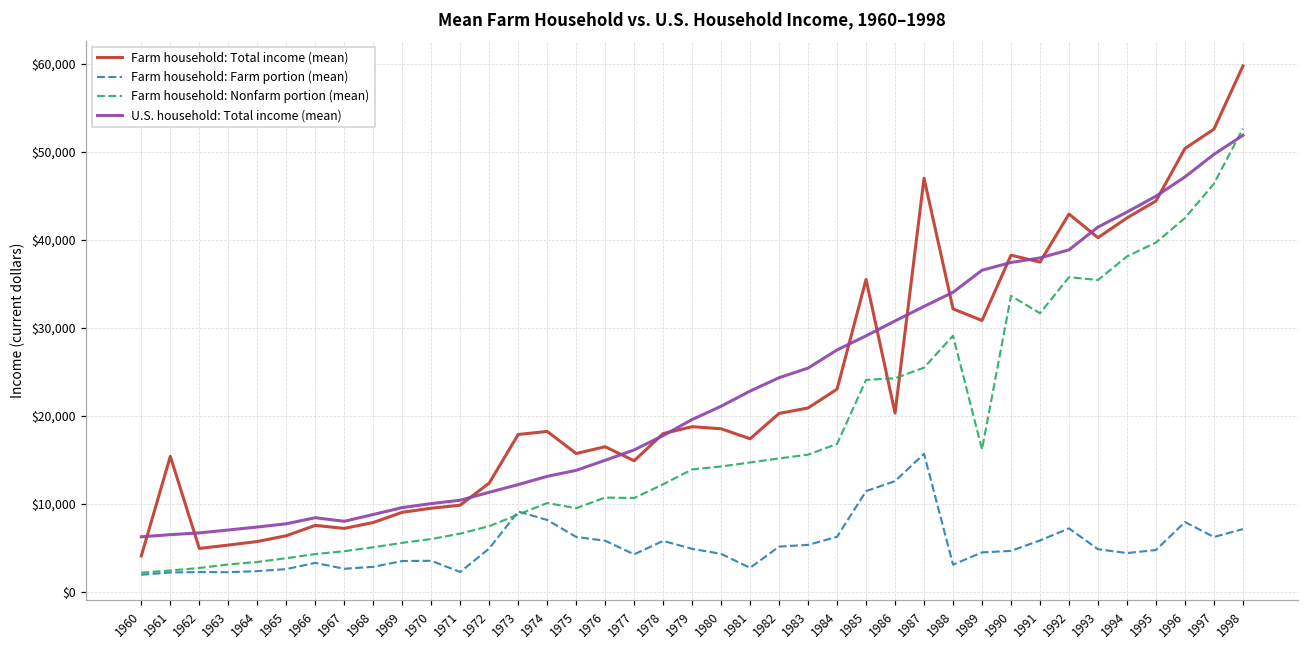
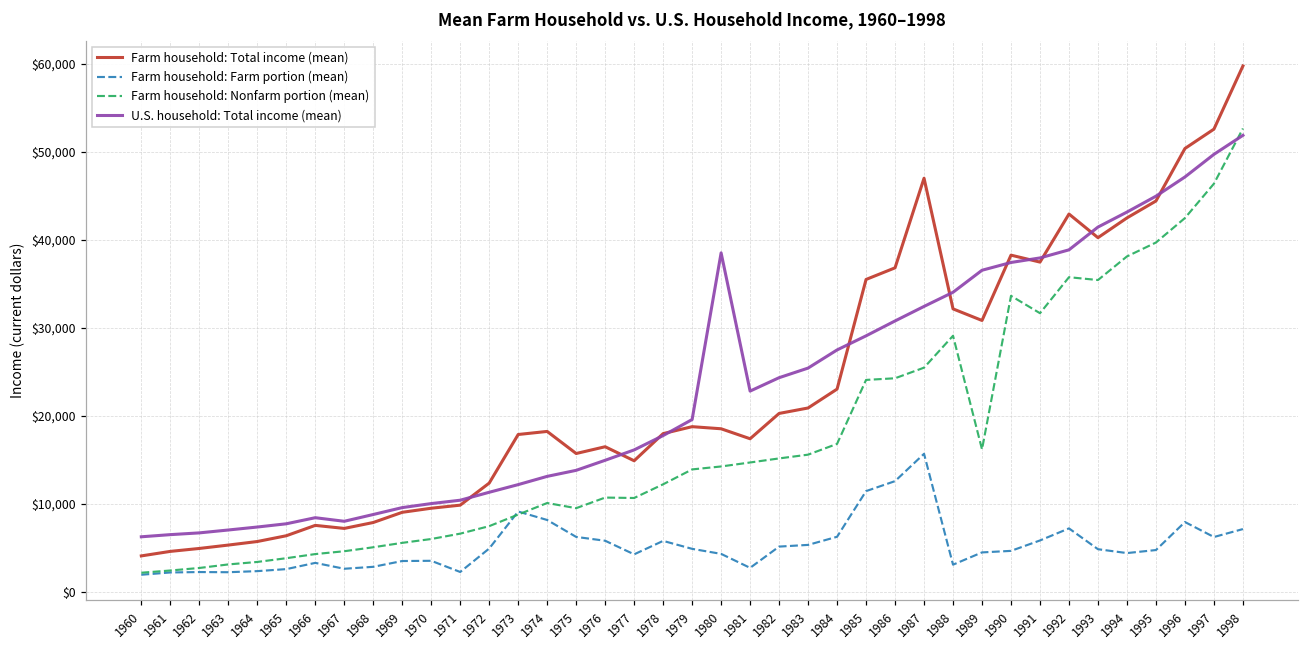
  {
    "Farm household: Total income (mean)": {
      "1960": "$4,000",
-     "1961": "$15,000",
+     "1961": "$5,000",
      "1962": "$5,000",
      "1963": "$5,000",
      "1964": "$6,000",
      "1965": "$6,000",
      "1966": "$8,000",
      "1967": "$7,000",
      "1968": "$8,000",
      "1969": "$9,000",
      "1970": "$9,000",
      "1971": "$10,000",
      "1972": "$12,000",
      "1973": "$18,000",
      "1974": "$18,000",
      "1975": "$16,000",
      "1976": "$16,000",
      "1977": "$15,000",
      "1979": "$19,000",
      "1980": "$19,000",
      "1981": "$17,000",
      "1982": "$20,000",
      "1983": "$21,000",
      "1984": "$23,000",
      "1985": "$35,000",
-     "1986": "$20,000",
+     "1986": "$37,000",
      "1987": "$47,000",
      "1988": "$32,000",
      "1989": "$31,000",
      "1990": "$38,000",
      "1991": "$37,000",
      "1992": "$43,000",
      "1993": "$40,000",
      "1994": "$42,000",
      "1995": "$44,000",
      "1996": "$50,000",
      "1997": "$53,000",
      "1998": "$60,000"
    },
    "Farm household: Farm portion (mean)": {
      "1962": "$2,000",
      "1963": "$2,000",
      "1964": "$2,000",
      "1965": "$3,000",
      "1966": "$3,000",
      "1967": "$3,000",
      "1968": "$3,000",
      "1969": "$3,000",
      "1970": "$3,000",
      "1971": "$2,000",
      "1972": "$5,000",
      "1973": "$9,000",
      "1974": "$8,000",
      "1975": "$6,000",
      "1976": "$6,000",
      "1977": "$4,000",
      "1978": "$6,000",
      "1979": "$5,000",
      "1980": "$4,000",
      "1981": "$3,000",
      "1982": "$5,000",
      "1983": "$5,000",
      "1984": "$6,000",
      "1985": "$11,000",
      "1986": "$13,000",
      "1987": "$16,000",
      "1988": "$3,000",
      "1989": "$4,000",
      "1990": "$5,000",
      "1991": "$6,000",
      "1992": "$7,000",
      "1993": "$5,000",
      "1994": "$4,000",
      "1995": "$5,000",
      "1996": "$8,000",
      "1997": "$6,000",
      "1998": "$7,000"
    },
    "Farm household: Nonfarm portion (mean)": {
      "1962": "$3,000",
      "1963": "$3,000",
      "1964": "$3,000",
      "1965": "$4,000",
      "1966": "$4,000",
      "1967": "$5,000",
      "1968": "$5,000",
      "1969": "$6,000",
      "1970": "$6,000",
      "1971": "$7,000",
      "1972": "$7,000",
      "1973": "$9,000",
      "1974": "$10,000",
      "1975": "$9,000",
      "1976": "$11,000",
      "1977": "$11,000",
      "1978": "$12,000",
      "1979": "$14,000",
      "1980": "$14,000",
      "1981": "$15,000",
      "1982": "$15,000",
      "1983": "$16,000",
      "1984": "$17,000",
      "1985": "$24,000",
      "1986": "$24,000",
      "1987": "$25,000",
      "1988": "$29,000",
      "1989": "$16,000",
      "1990": "$34,000",
      "1991": "$32,000",
      "1992": "$36,000",
      "1993": "$35,000",
      "1994": "$38,000",
      "1995": "$40,000",
      "1996": "$42,000",
      "1997": "$46,000",
      "1998": "$53,000"
    },
    "U.S. household: Total income (mean)": {
      "1960": "$6,000",
      "1961": "$6,000",
      "1962": "$7,000",
      "1963": "$7,000",
      "1964": "$7,000",
      "1965": "$8,000",
      "1966": "$8,000",
      "1967": "$8,000",
      "1968": "$9,000",
      "1969": "$10,000",
      "1970": "$10,000",
      "1971": "$10,000",
      "1972": "$11,000",
      "1973": "$12,000",
      "1974": "$13,000",
      "1975": "$14,000",
      "1976": "$15,000",
      "1977": "$16,000",
      "1979": "$20,000",
-     "1980": "$21,000",
+     "1980": "$38,000",
      "1981": "$23,000",
      "1982": "$24,000",
      "1983": "$25,000",
      "1984": "$27,000",
      "1985": "$29,000",
      "1986": "$31,000",
      "1987": "$32,000",
      "1988": "$34,000",
      "1989": "$37,000",
      "1990": "$37,000",
      "1991": "$38,000",
      "1992": "$39,000",
      "1993": "$41,000",
      "1994": "$43,000",
      "1995": "$45,000",
      "1996": "$47,000",
      "1997": "$50,000",
      "1998": "$52,000"
    }
  }
